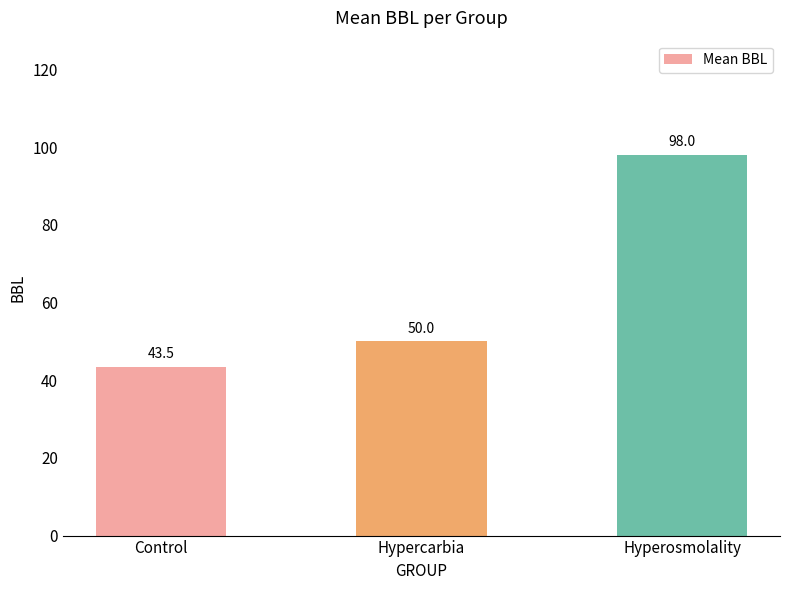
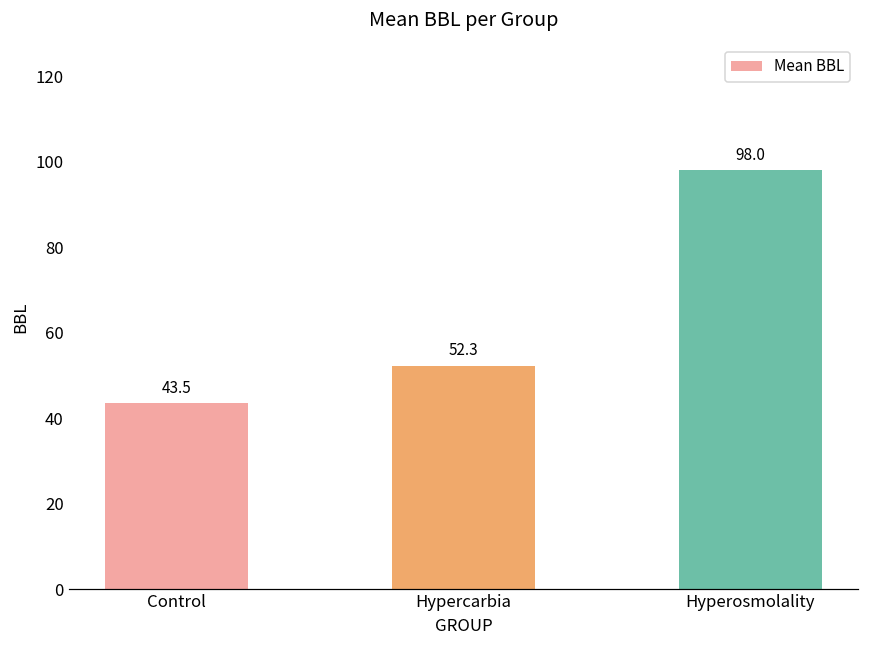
  {
    "Control": 43.5,
-   "Hypercarbia": 50.0,
+   "Hypercarbia": 52.3,
    "Hyperosmolality": 98.0
  }
